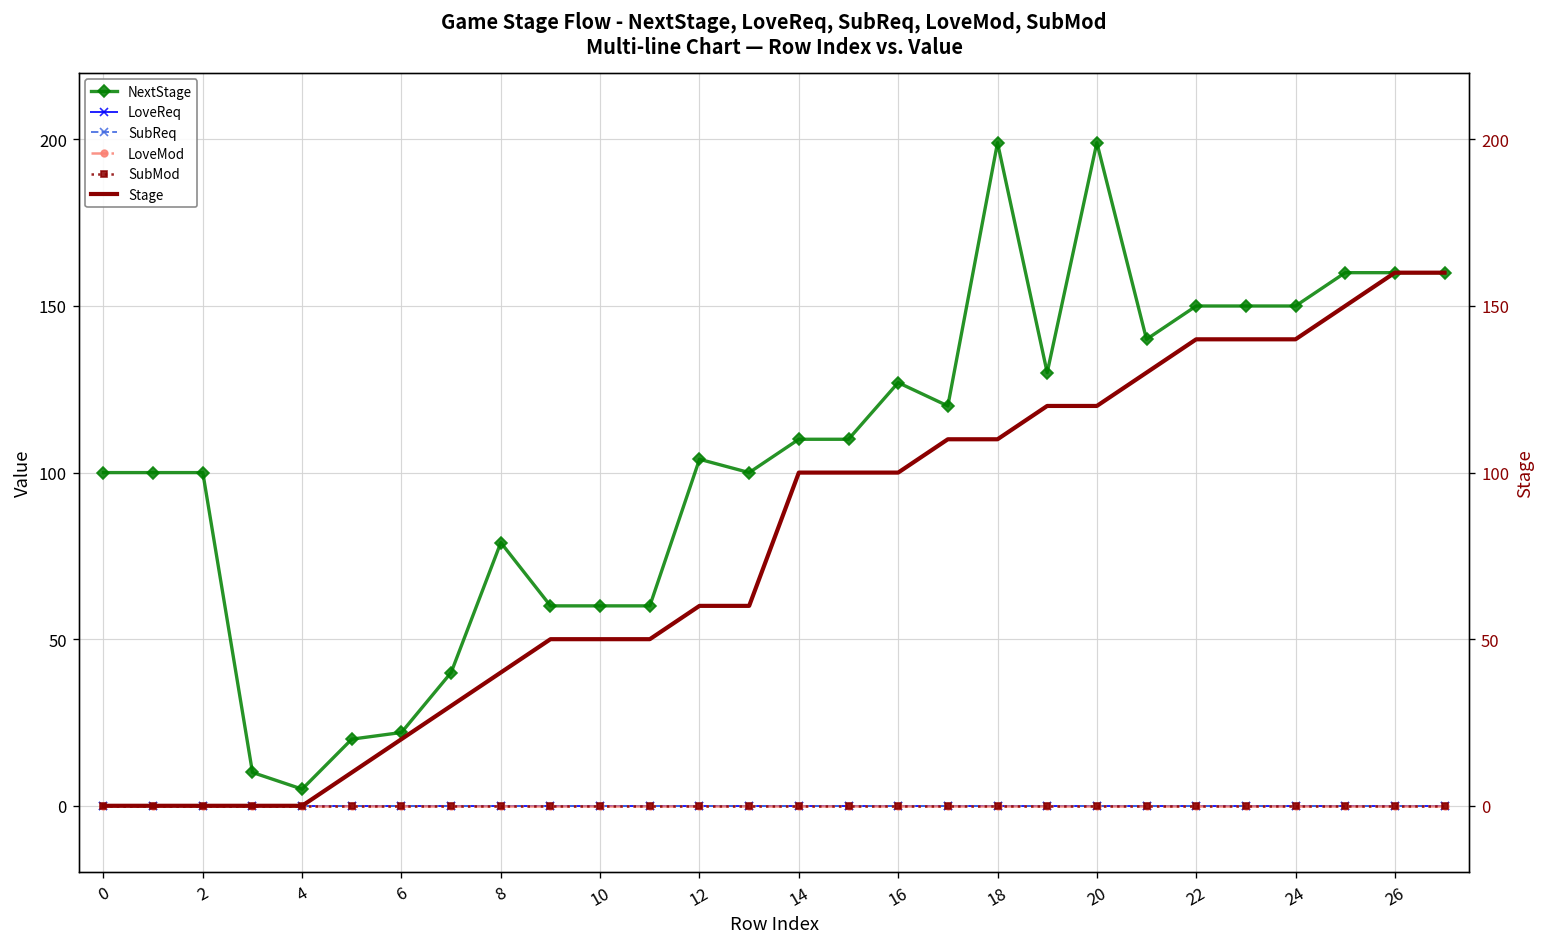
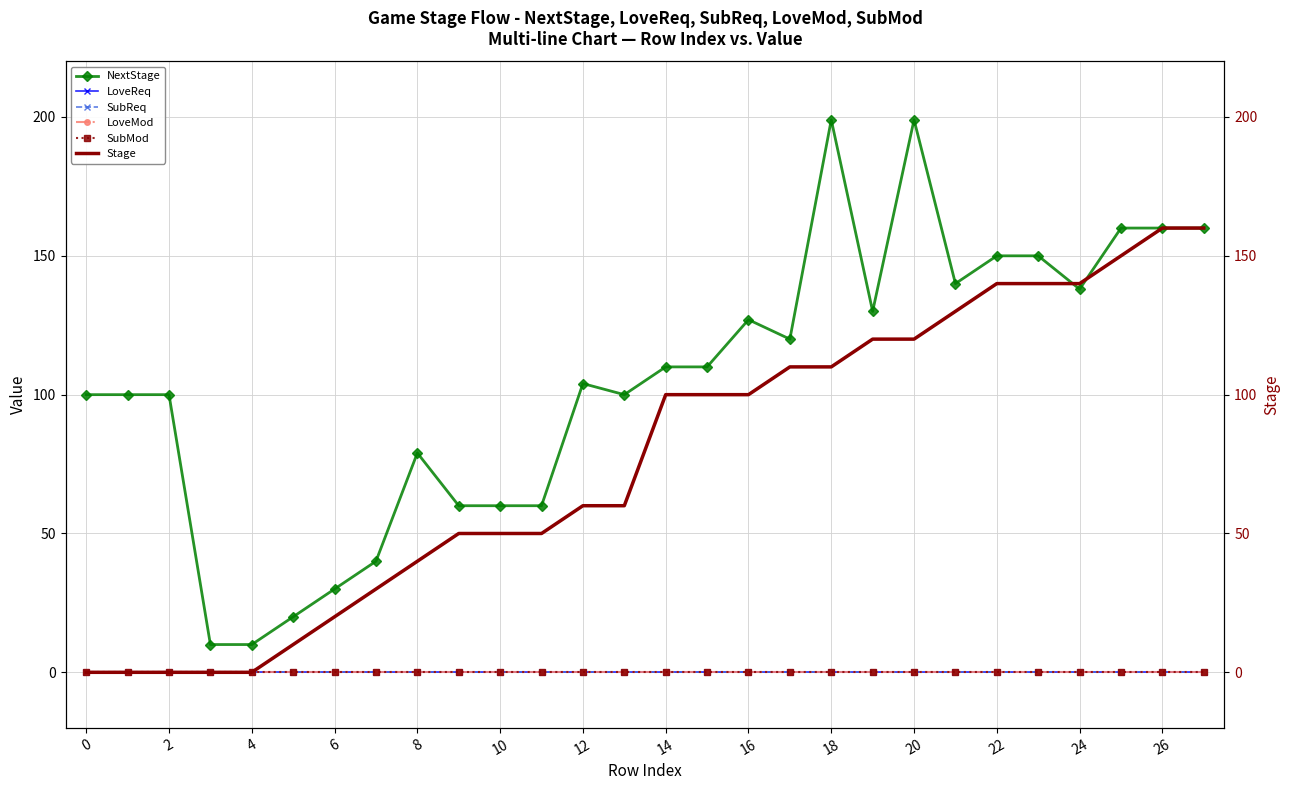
  {
    "NextStage": {
      "0": 100,
      "2": 100,
-     "4": 5,
-     "6": 22,
+     "4": 10,
+     "6": 30,
      "8": 79,
      "10": 60,
      "12": 104,
      "14": 110,
      "16": 127,
      "18": 199,
      "20": 199,
      "22": 150,
-     "24": 150,
+     "24": 138,
      "26": 160
    }
  }
